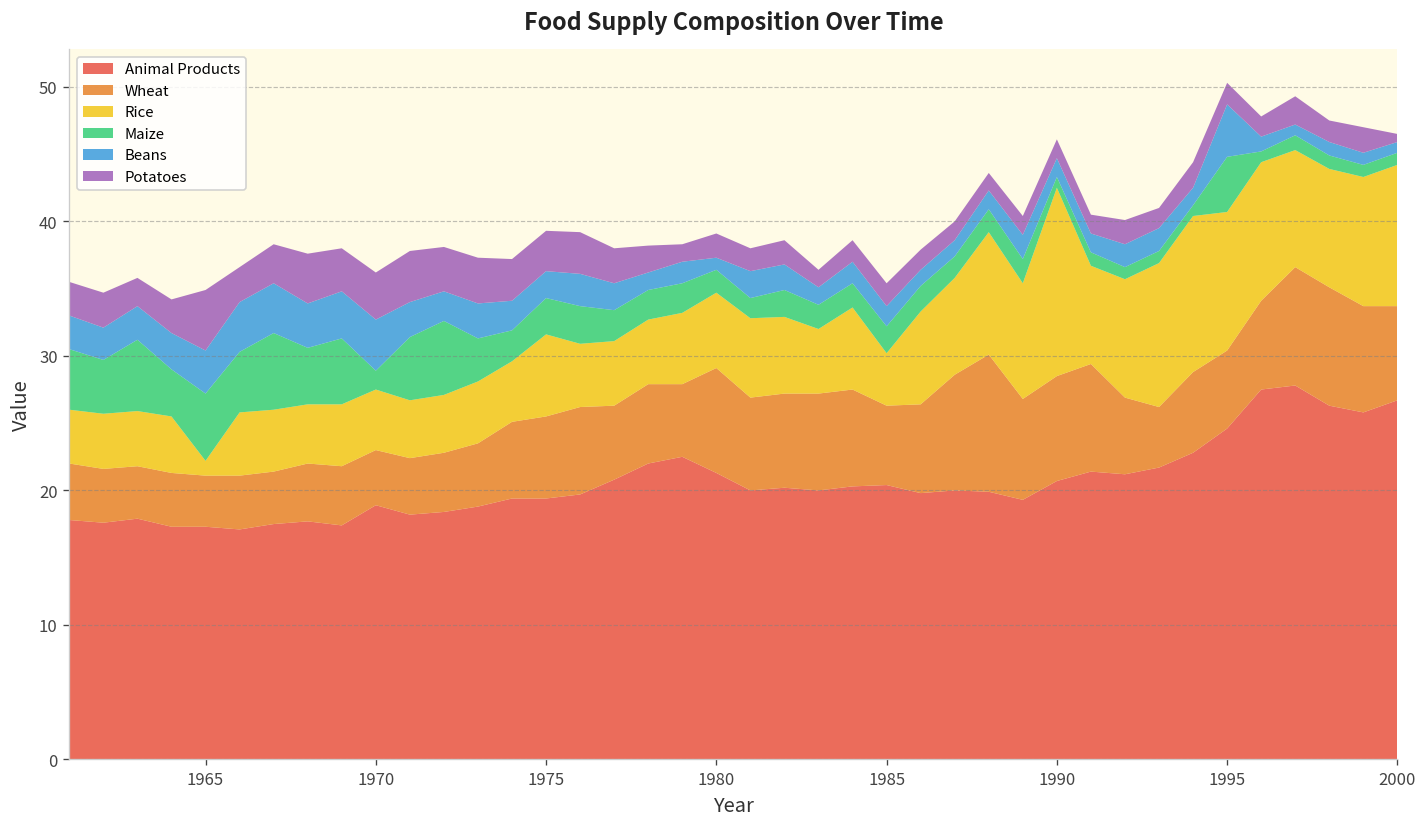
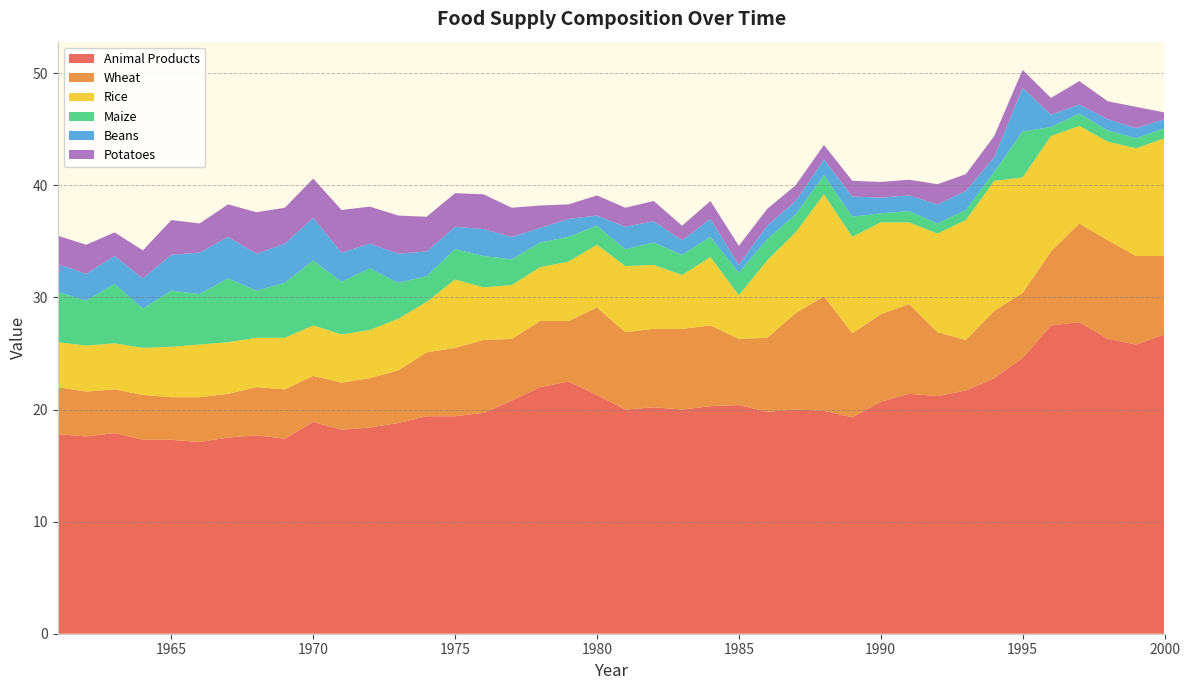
  {
    "Rice": {
-     "1965": 1.1,
+     "1965": 4.5,
      "1970": 4.5,
      "1975": 6.1,
      "1980": 5.6,
      "1985": 3.9,
-     "1990": 14.0,
+     "1990": 8.2,
      "1995": 10.3,
      "2000": 10.5
    },
    "Maize": {
      "1965": 5.0,
-     "1970": 1.4,
+     "1970": 5.8,
      "1975": 2.7,
      "1980": 1.7,
      "1985": 2.0,
      "1990": 0.8,
      "1995": 4.1,
      "2000": 0.9
    },
    "Beans": {
      "1965": 3.2,
      "1970": 3.8,
      "1975": 2.0,
      "1980": 0.9,
-     "1985": 1.5,
+     "1985": 0.7,
      "1990": 1.4,
      "1995": 3.9,
      "2000": 0.8
    },
    "Potatoes": {
-     "1965": 4.5,
+     "1965": 3.1,
      "1970": 3.5,
      "1975": 3.0,
      "1980": 1.8,
      "1985": 1.7,
      "1990": 1.4,
      "1995": 1.6,
      "2000": 0.6
    }
  }
